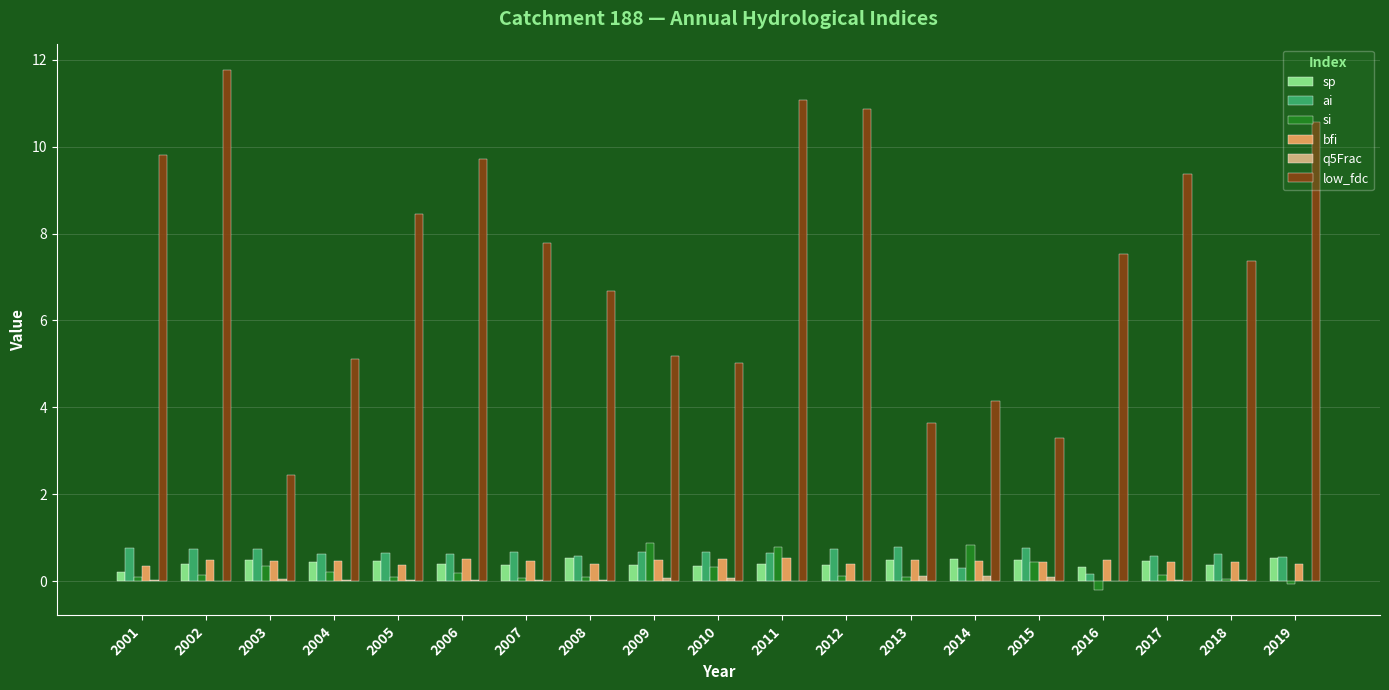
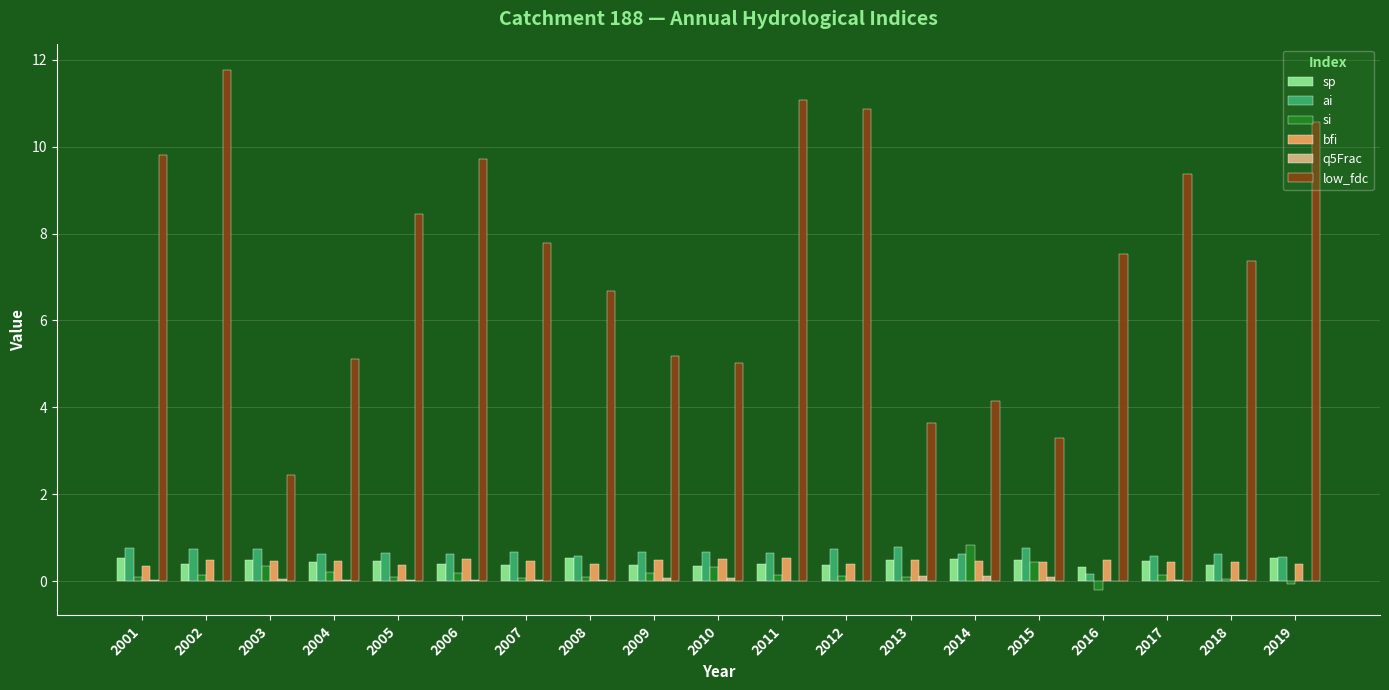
  {
    "sp": {
-     "2001": 0.2,
+     "2001": 0.5,
      "2002": 0.4,
      "2003": 0.5,
      "2004": 0.4,
      "2005": 0.5,
      "2006": 0.4,
      "2007": 0.4,
      "2008": 0.5,
      "2009": 0.4,
      "2010": 0.4,
      "2011": 0.4,
      "2012": 0.4,
      "2013": 0.5,
      "2014": 0.5,
      "2015": 0.5,
      "2016": 0.3,
      "2017": 0.5,
      "2018": 0.4,
      "2019": 0.5
    },
    "ai": {
      "2001": 0.8,
      "2002": 0.7,
      "2003": 0.7,
      "2004": 0.6,
      "2005": 0.7,
      "2006": 0.6,
      "2007": 0.7,
      "2008": 0.6,
      "2009": 0.7,
      "2010": 0.7,
      "2011": 0.6,
      "2012": 0.7,
      "2013": 0.8,
-     "2014": 0.3,
+     "2014": 0.6,
      "2015": 0.8,
      "2016": 0.2,
      "2017": 0.6,
      "2018": 0.6,
      "2019": 0.6
    },
    "si": {
      "2001": 0.1,
      "2002": 0.1,
      "2003": 0.3,
      "2004": 0.2,
      "2005": 0.1,
      "2006": 0.2,
      "2007": 0.1,
      "2008": 0.1,
-     "2009": 0.9,
+     "2009": 0.2,
      "2010": 0.3,
-     "2011": 0.8,
+     "2011": 0.1,
      "2012": 0.1,
      "2013": 0.1,
      "2014": 0.8,
      "2015": 0.4,
      "2016": -0.2,
      "2017": 0.1,
      "2019": -0.1
    },
    "low_fdc": {
      "2001": 9.8,
      "2002": 11.8,
      "2003": 2.4,
      "2004": 5.1,
      "2005": 8.4,
      "2006": 9.7,
      "2007": 7.8,
      "2008": 6.7,
      "2009": 5.2,
      "2010": 5.0,
      "2011": 11.1,
      "2012": 10.9,
      "2013": 3.6,
      "2014": 4.2,
      "2015": 3.3,
      "2016": 7.5,
      "2017": 9.4,
      "2018": 7.4
    }
  }
